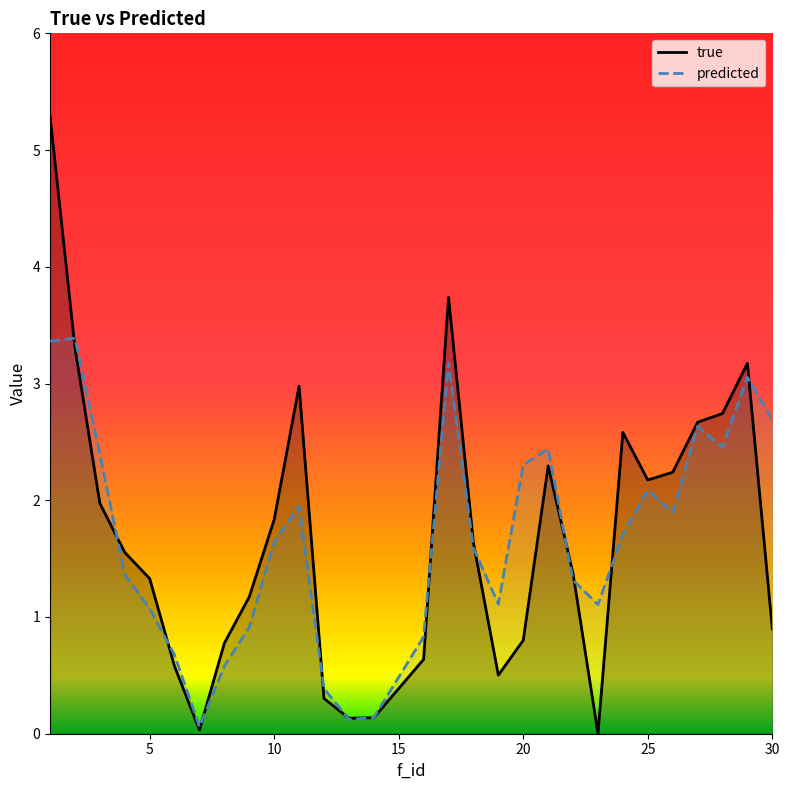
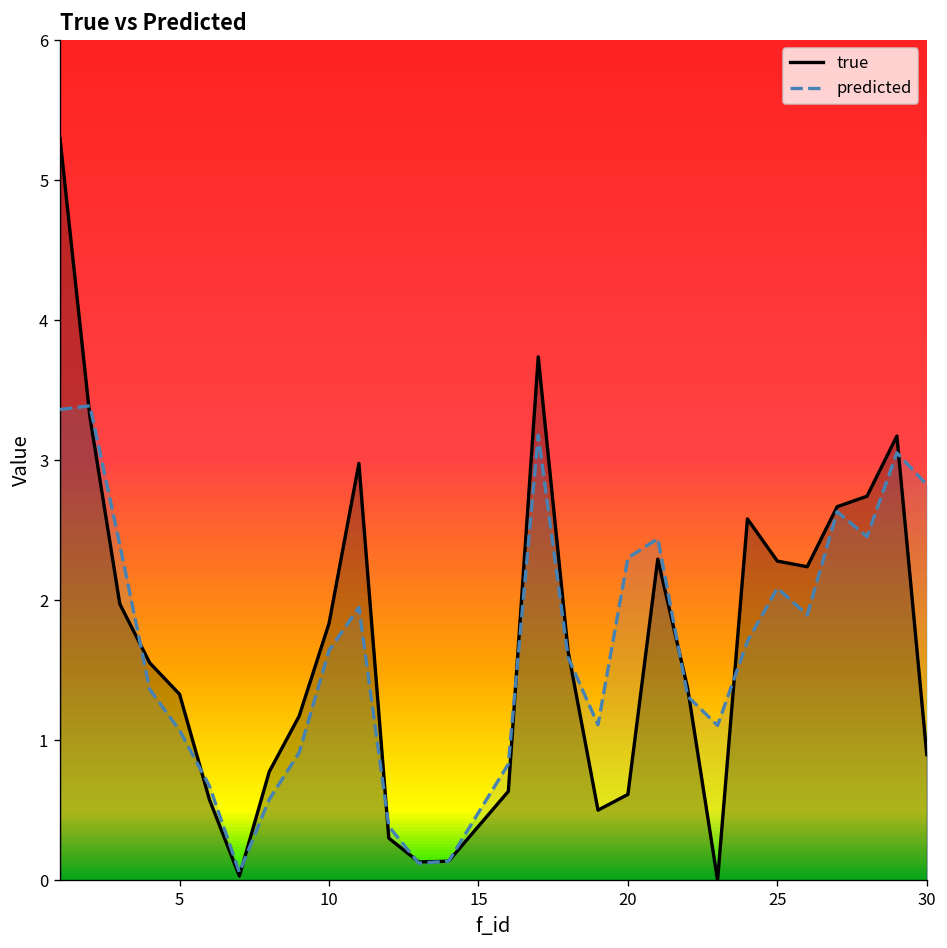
  {
    "true": {
      "5": 1.33,
      "10": 1.84,
-     "20": 0.80,
-     "25": 2.17,
+     "20": 0.61,
+     "25": 2.28,
      "30": 0.90
    },
    "predicted": {
      "5": 1.07,
      "10": 1.64,
      "20": 2.30,
      "25": 2.09,
-     "30": 2.69
+     "30": 2.83
    }
  }
